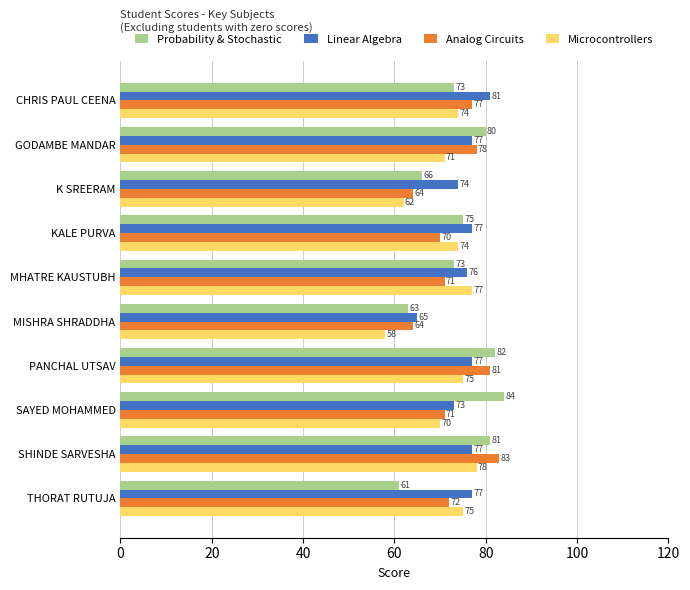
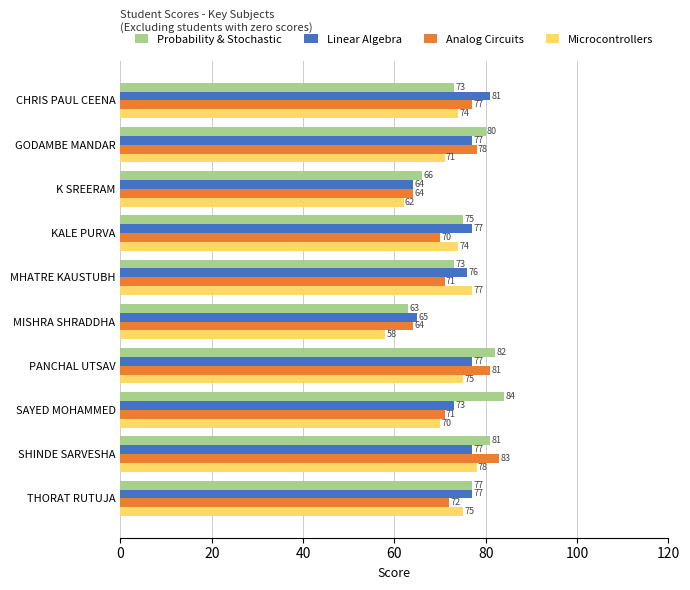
  {
    "Probability & Stochastic": {
      "CHRIS PAUL CEENA": 73,
      "GODAMBE MANDAR": 80,
      "K SREERAM": 66,
      "KALE PURVA": 75,
      "MHATRE KAUSTUBH": 73,
      "MISHRA SHRADDHA": 63,
      "PANCHAL UTSAV": 82,
      "SAYED MOHAMMED": 84,
      "SHINDE SARVESHA": 81,
-     "THORAT RUTUJA": 61
+     "THORAT RUTUJA": 77
    },
    "Linear Algebra": {
      "CHRIS PAUL CEENA": 81,
      "GODAMBE MANDAR": 77,
-     "K SREERAM": 74,
+     "K SREERAM": 64,
      "KALE PURVA": 77,
      "MHATRE KAUSTUBH": 76,
      "MISHRA SHRADDHA": 65,
      "PANCHAL UTSAV": 77,
      "SAYED MOHAMMED": 73,
      "SHINDE SARVESHA": 77,
      "THORAT RUTUJA": 77
    },
    "Analog Circuits": {
      "CHRIS PAUL CEENA": 77,
      "GODAMBE MANDAR": 78,
      "K SREERAM": 64,
      "KALE PURVA": 70,
      "MHATRE KAUSTUBH": 71,
      "MISHRA SHRADDHA": 64,
      "PANCHAL UTSAV": 81,
      "SAYED MOHAMMED": 71,
      "SHINDE SARVESHA": 83,
      "THORAT RUTUJA": 72
    },
    "Microcontrollers": {
      "CHRIS PAUL CEENA": 74,
      "GODAMBE MANDAR": 71,
      "K SREERAM": 62,
      "KALE PURVA": 74,
      "MHATRE KAUSTUBH": 77,
      "MISHRA SHRADDHA": 58,
      "PANCHAL UTSAV": 75,
      "SAYED MOHAMMED": 70,
      "SHINDE SARVESHA": 78,
      "THORAT RUTUJA": 75
    }
  }
